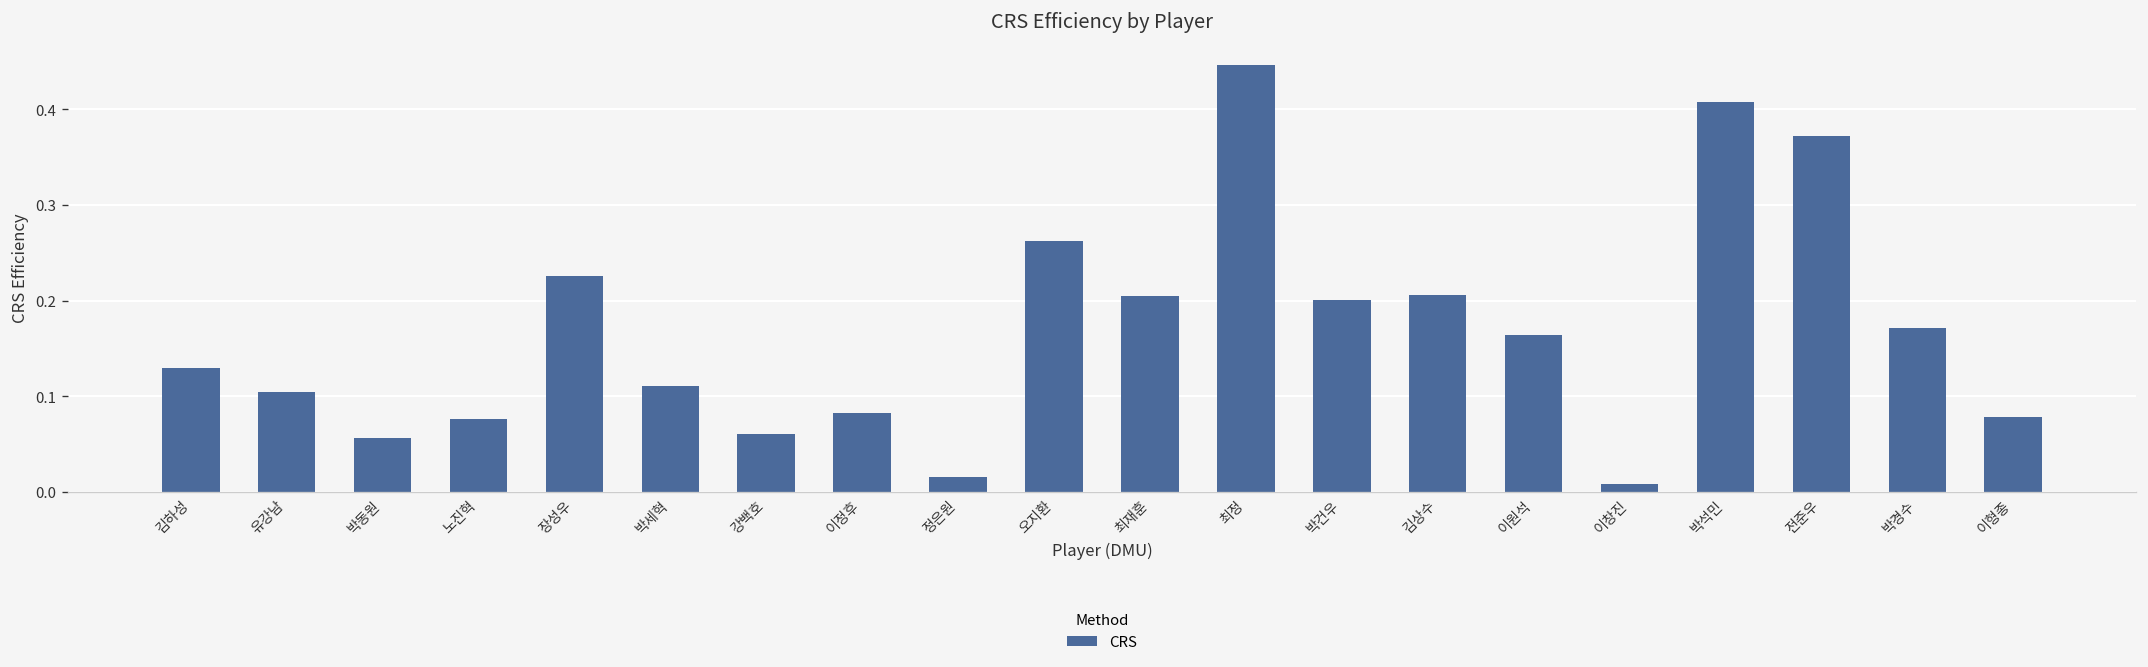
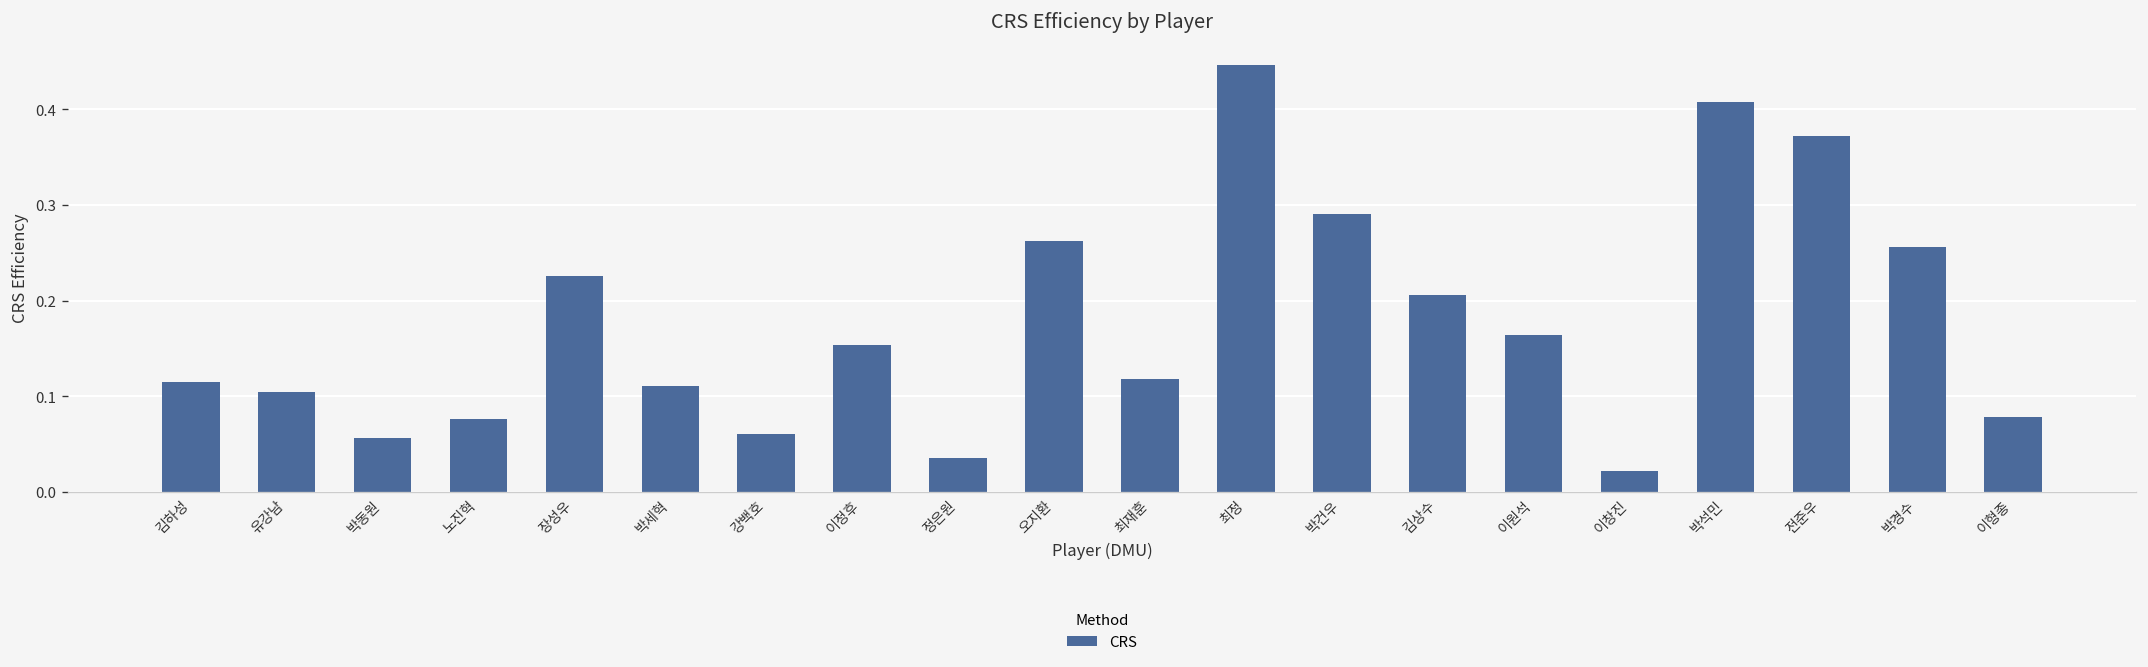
  {
-   "김하성": 0.13,
+   "김하성": 0.11,
    "유강남": 0.10,
    "박동원": 0.06,
    "노진혁": 0.08,
    "장성우": 0.23,
    "박세혁": 0.11,
    "강백호": 0.06,
-   "이정후": 0.08,
-   "정은원": 0.02,
+   "이정후": 0.15,
+   "정은원": 0.04,
    "오지환": 0.26,
-   "최재훈": 0.20,
+   "최재훈": 0.12,
    "최정": 0.45,
-   "박건우": 0.20,
+   "박건우": 0.29,
    "김상수": 0.21,
    "이원석": 0.16,
-   "이창진": 0.01,
+   "이창진": 0.02,
    "박석민": 0.41,
    "전준우": 0.37,
-   "박경수": 0.17,
+   "박경수": 0.26,
    "이형종": 0.08
  }
